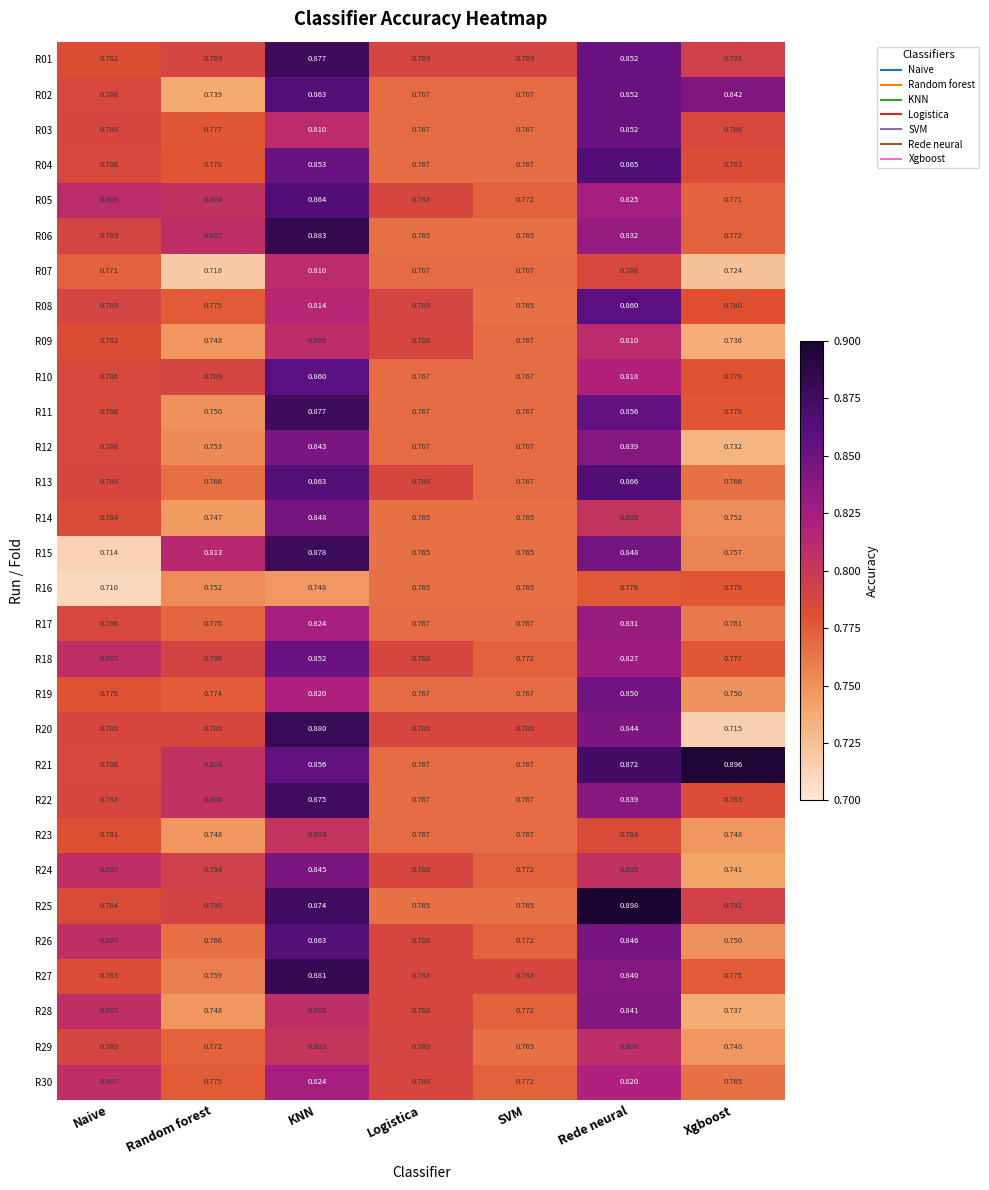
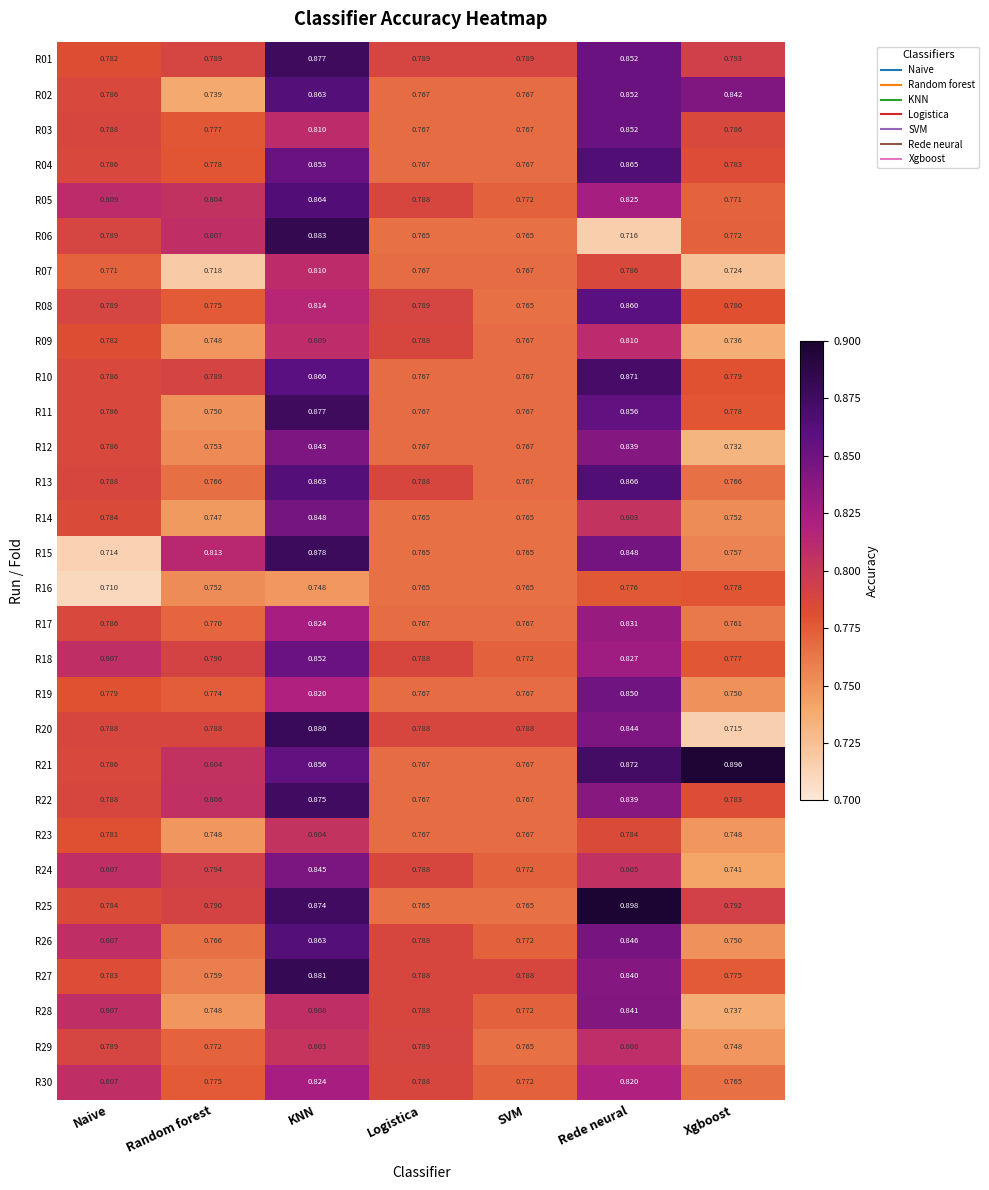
  {
    "R06": {
      "Naive": 0.789,
      "Random forest": 0.807,
      "KNN": 0.883,
      "Logistica": 0.765,
      "SVM": 0.765,
-     "Rede neural": 0.832,
+     "Rede neural": 0.716,
      "Xgboost": 0.772
    },
    "R10": {
      "Naive": 0.786,
      "Random forest": 0.789,
      "KNN": 0.860,
      "Logistica": 0.767,
      "SVM": 0.767,
-     "Rede neural": 0.818,
+     "Rede neural": 0.871,
      "Xgboost": 0.779
    }
  }
